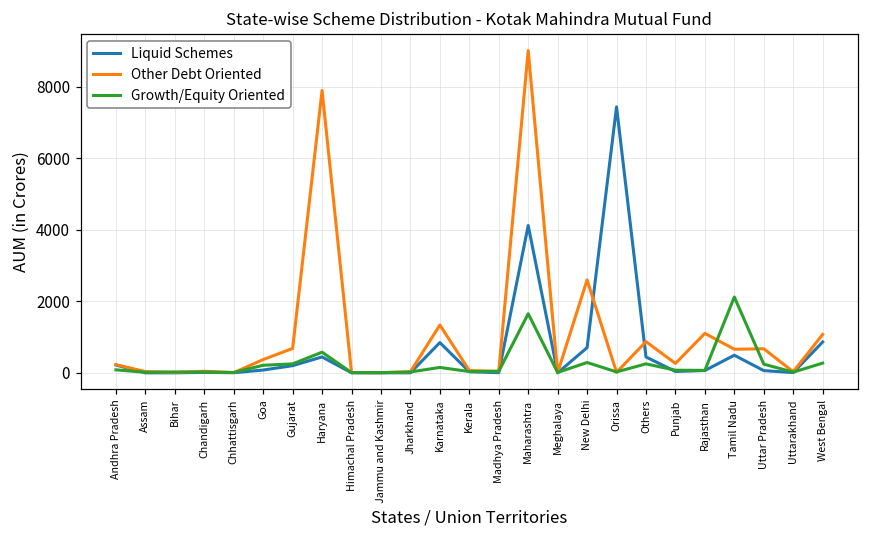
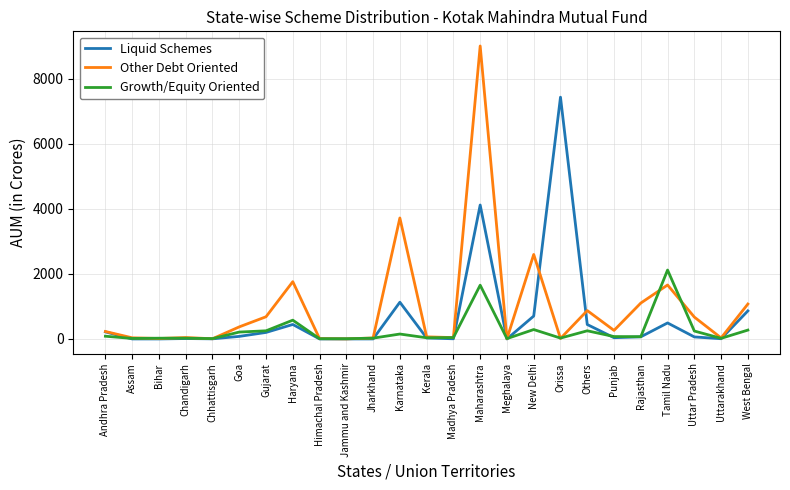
  {
    "Liquid Schemes": {
      "Goa": 100,
      "Haryana": 400,
-     "Karnataka": 800,
+     "Karnataka": 1100,
      "Maharashtra": 4100,
      "New Delhi": 700,
      "Orissa": 7400,
      "Others": 400,
      "Tamil Nadu": 500,
      "Uttar Pradesh": 100,
      "West Bengal": 900
    },
    "Other Debt Oriented": {
      "Goa": 400,
      "Gujarat": 700,
-     "Haryana": 7900,
-     "Karnataka": 1300,
+     "Haryana": 1800,
+     "Karnataka": 3700,
      "Maharashtra": 9000,
      "New Delhi": 2600,
      "Others": 900,
      "Punjab": 300,
      "Rajasthan": 1100,
-     "Tamil Nadu": 700,
+     "Tamil Nadu": 1700,
      "Uttar Pradesh": 700,
      "West Bengal": 1100
    },
    "Growth/Equity Oriented": {
      "Andhra Pradesh": 100,
      "Goa": 200,
      "Haryana": 600,
      "Karnataka": 200,
      "Maharashtra": 1700,
      "New Delhi": 300,
      "Others": 300,
      "Tamil Nadu": 2100,
      "Uttar Pradesh": 200,
      "West Bengal": 300
    }
  }
